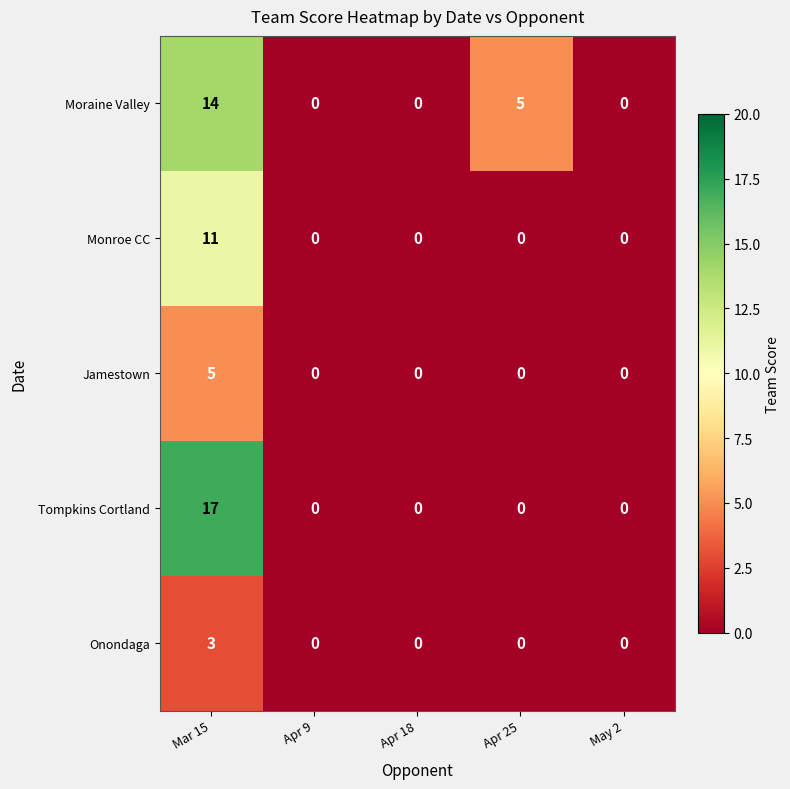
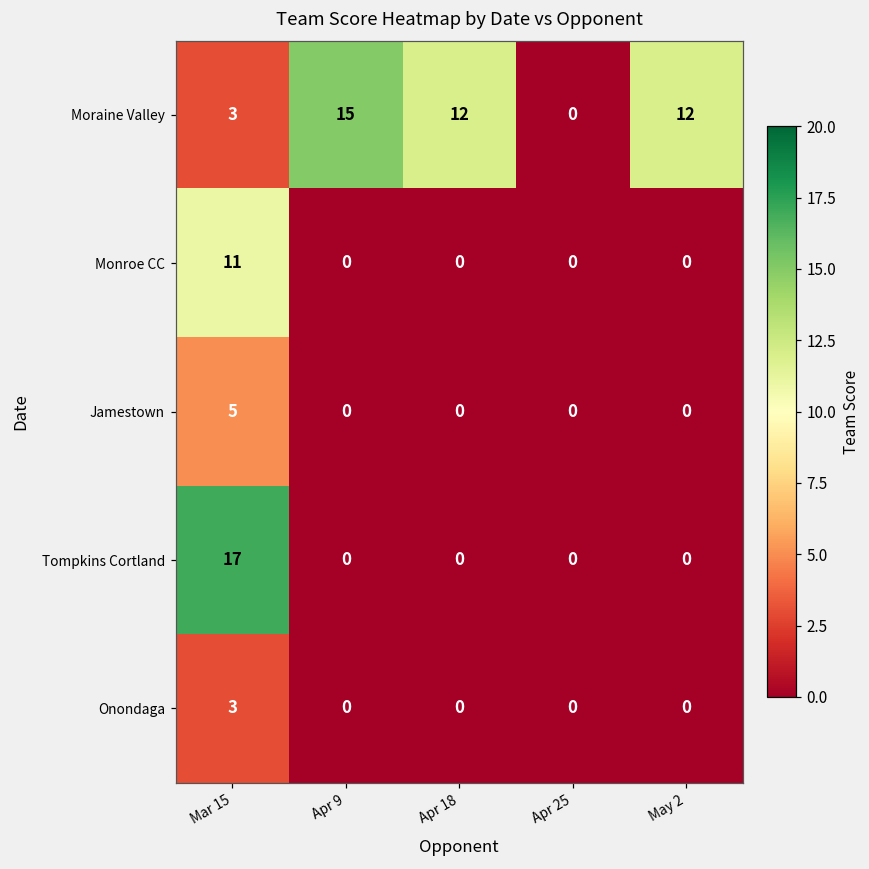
  {
    "Moraine Valley": {
-     "Mar 15": 14,
-     "Apr 9": 0,
-     "Apr 18": 0,
-     "Apr 25": 5,
-     "May 2": 0
+     "Mar 15": 3,
+     "Apr 9": 15,
+     "Apr 18": 12,
+     "Apr 25": 0,
+     "May 2": 12
    },
    "Monroe CC": {
      "Mar 15": 11,
      "Apr 9": 0,
      "Apr 18": 0,
      "Apr 25": 0,
      "May 2": 0
    },
    "Jamestown": {
      "Mar 15": 5,
      "Apr 9": 0,
      "Apr 18": 0,
      "Apr 25": 0,
      "May 2": 0
    },
    "Tompkins Cortland": {
      "Mar 15": 17,
      "Apr 9": 0,
      "Apr 18": 0,
      "Apr 25": 0,
      "May 2": 0
    },
    "Onondaga": {
      "Mar 15": 3,
      "Apr 9": 0,
      "Apr 18": 0,
      "Apr 25": 0,
      "May 2": 0
    }
  }
